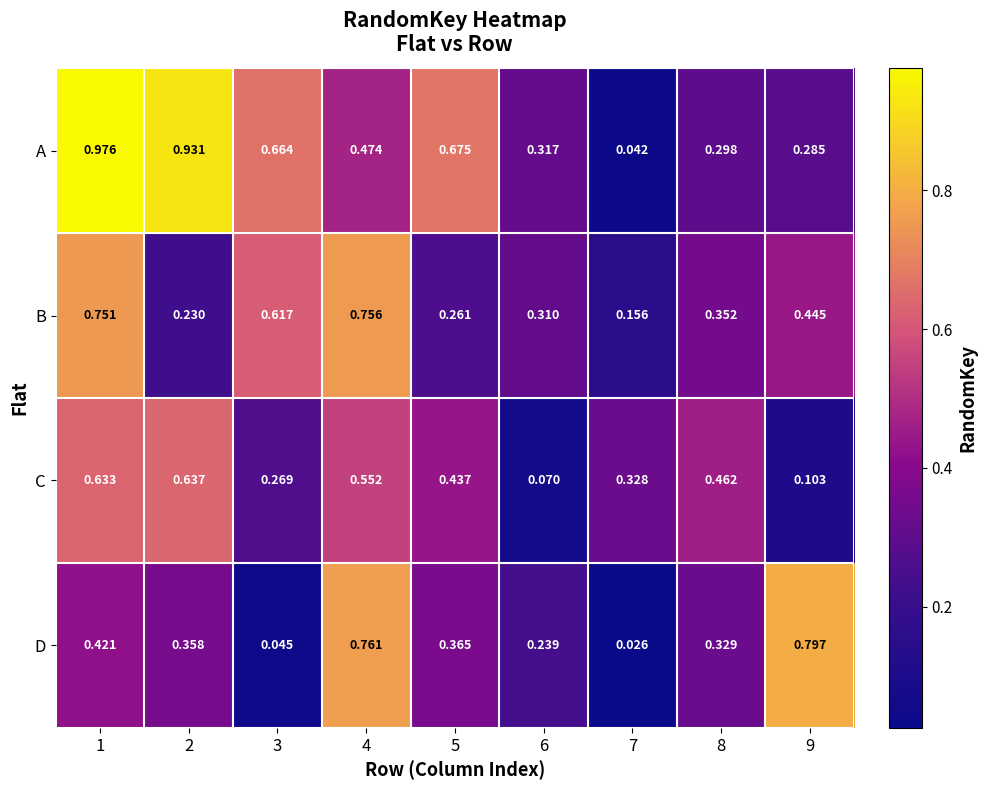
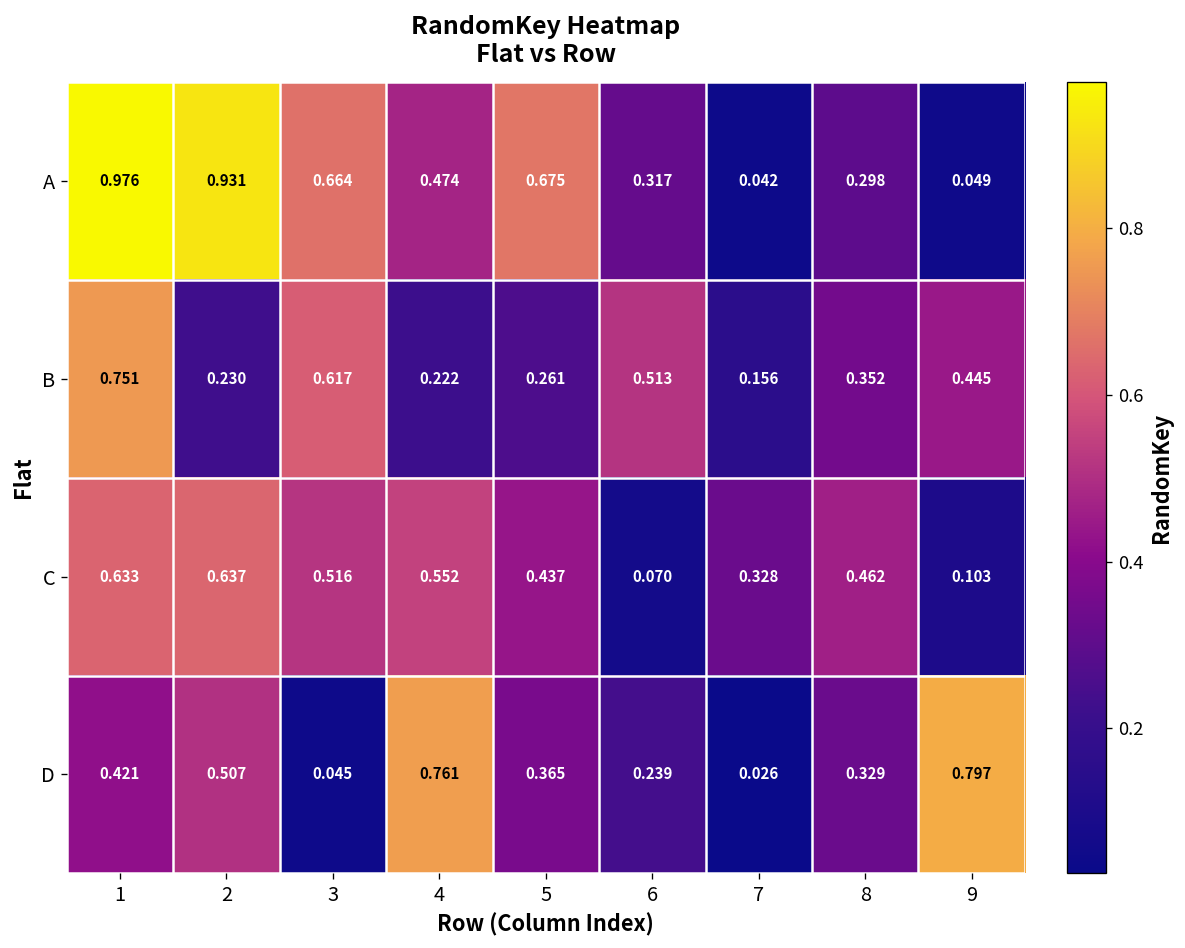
  {
    "A": {
      "1": 0.976,
      "2": 0.931,
      "3": 0.664,
      "4": 0.474,
      "5": 0.675,
      "6": 0.317,
      "7": 0.042,
      "8": 0.298,
-     "9": 0.285
+     "9": 0.049
    },
    "B": {
      "1": 0.751,
      "2": 0.230,
      "3": 0.617,
-     "4": 0.756,
+     "4": 0.222,
      "5": 0.261,
-     "6": 0.310,
+     "6": 0.513,
      "7": 0.156,
      "8": 0.352,
      "9": 0.445
    },
    "C": {
      "1": 0.633,
      "2": 0.637,
-     "3": 0.269,
+     "3": 0.516,
      "4": 0.552,
      "5": 0.437,
      "6": 0.070,
      "7": 0.328,
      "8": 0.462,
      "9": 0.103
    },
    "D": {
      "1": 0.421,
-     "2": 0.358,
+     "2": 0.507,
      "3": 0.045,
      "4": 0.761,
      "5": 0.365,
      "6": 0.239,
      "7": 0.026,
      "8": 0.329,
      "9": 0.797
    }
  }
